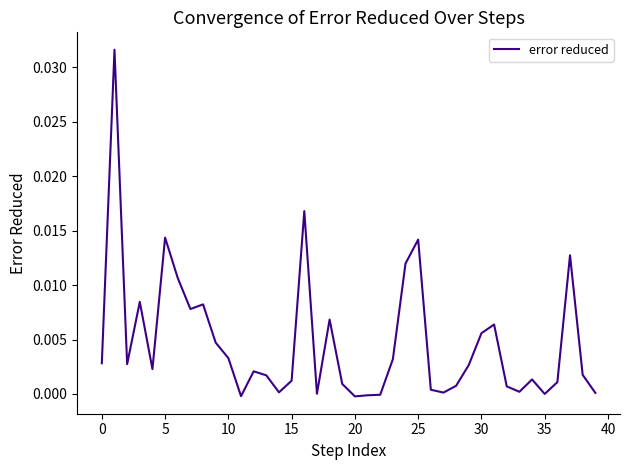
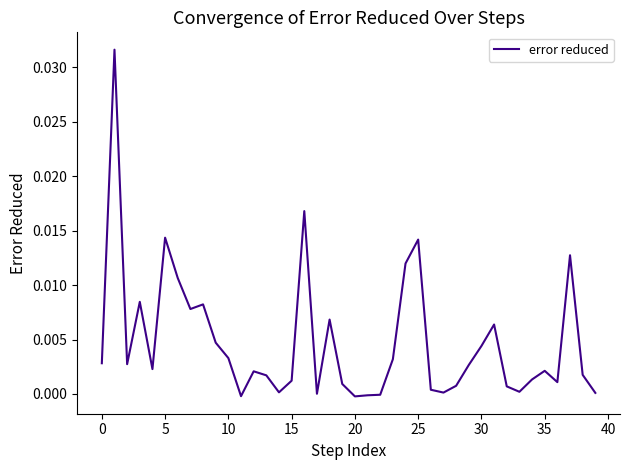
  {
    "0": 0.0028,
    "5": 0.0144,
    "10": 0.0033,
    "15": 0.0012,
    "20": -0.0002,
    "25": 0.0142,
-   "30": 0.0056,
-   "35": 0.0000
+   "30": 0.0044,
+   "35": 0.0021
  }
